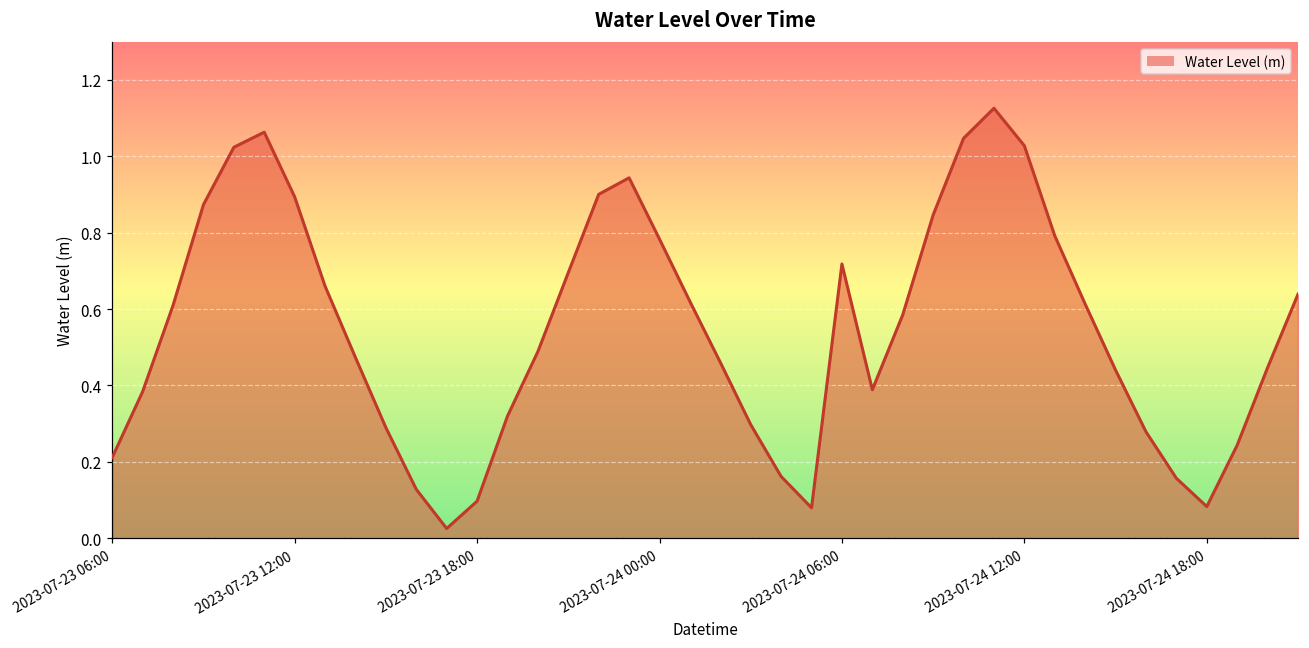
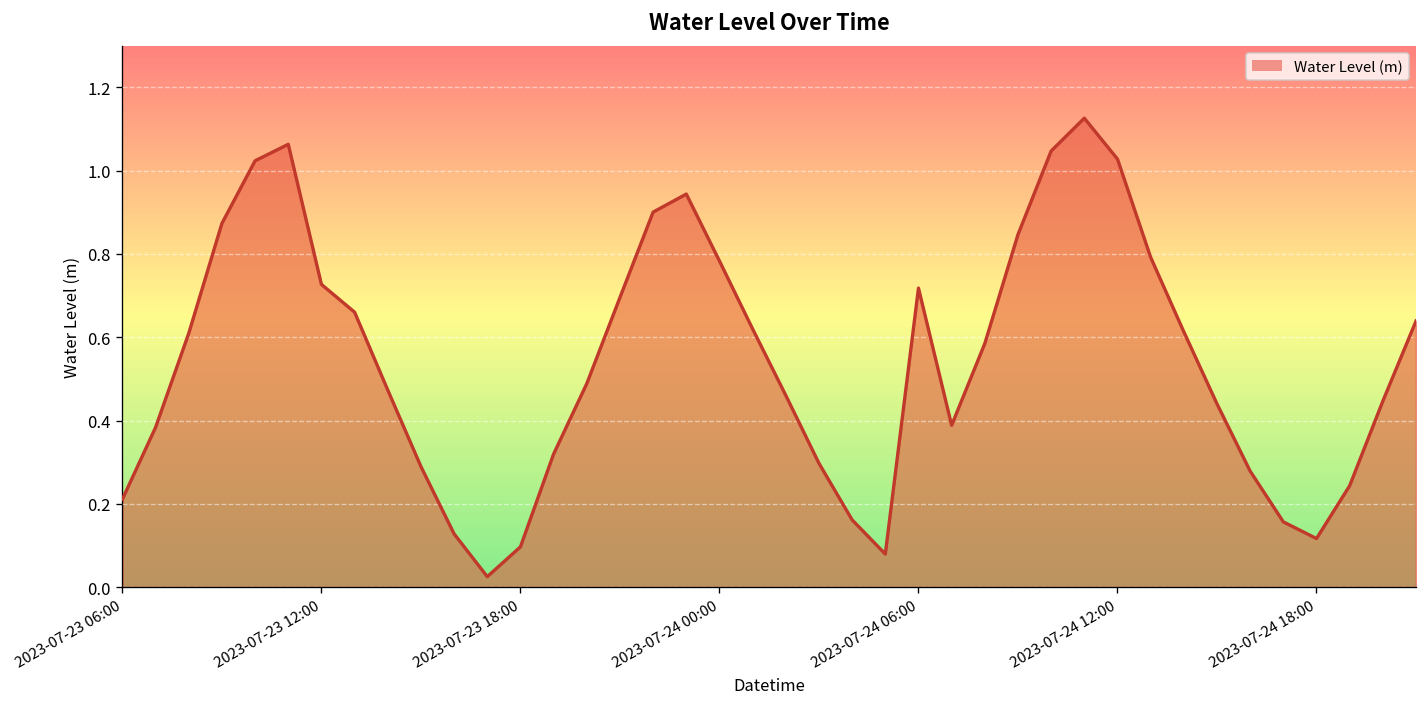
  {
    "2023-07-23 06:00": 0.21,
-   "2023-07-23 12:00": 0.89,
+   "2023-07-23 12:00": 0.73,
    "2023-07-23 18:00": 0.10,
    "2023-07-24 00:00": 0.78,
    "2023-07-24 06:00": 0.72,
    "2023-07-24 12:00": 1.03,
-   "2023-07-24 18:00": 0.08
+   "2023-07-24 18:00": 0.12
  }
